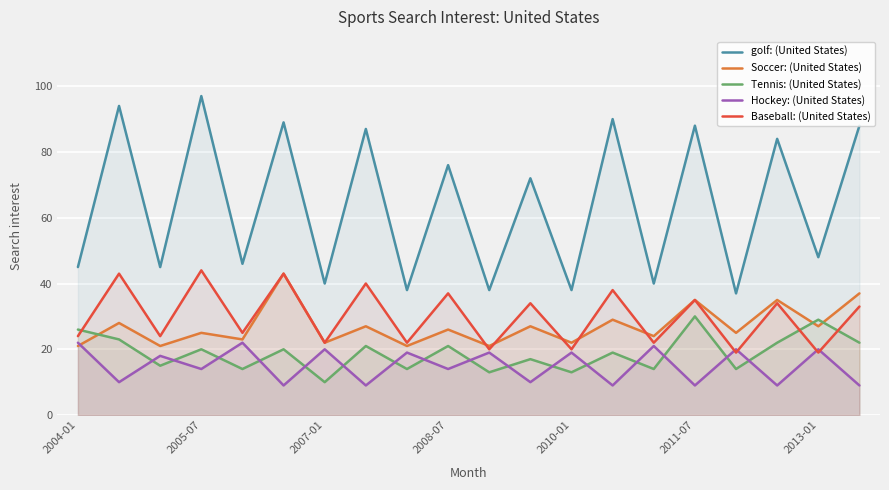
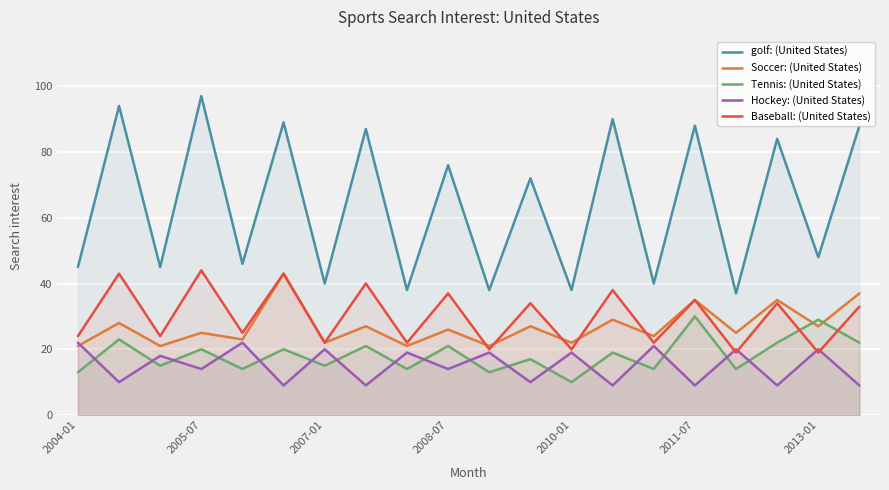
  {
    "golf: (United States)": {
      "2004-01": 45,
      "2005-07": 97,
      "2007-01": 40,
      "2008-07": 76,
      "2010-01": 38,
      "2011-07": 88,
      "2013-01": 48
    },
    "Tennis: (United States)": {
-     "2004-01": 26,
+     "2004-01": 13,
      "2005-07": 20,
-     "2007-01": 10,
+     "2007-01": 15,
      "2008-07": 21,
-     "2010-01": 13,
+     "2010-01": 10,
      "2011-07": 30,
      "2013-01": 29
    },
    "Hockey: (United States)": {
      "2004-01": 22,
      "2005-07": 14,
      "2007-01": 20,
      "2008-07": 14,
      "2010-01": 19,
      "2011-07": 9,
      "2013-01": 20
    }
  }
